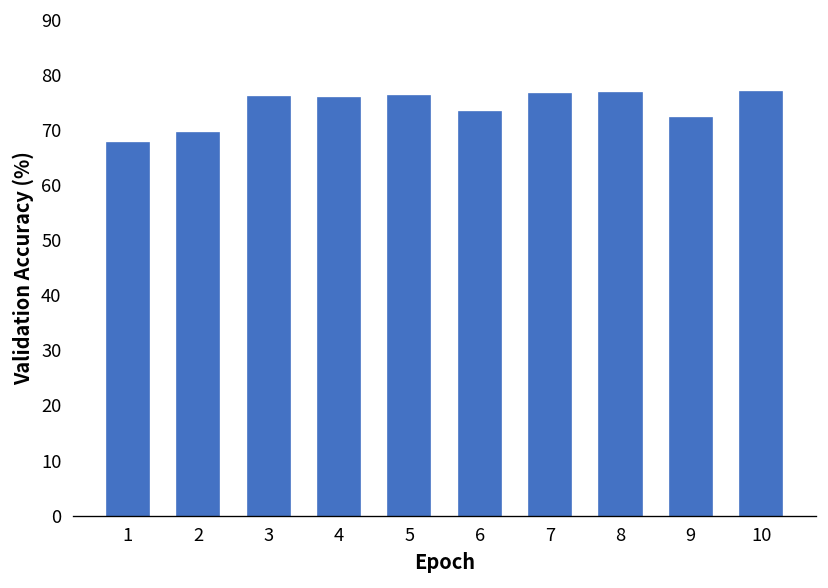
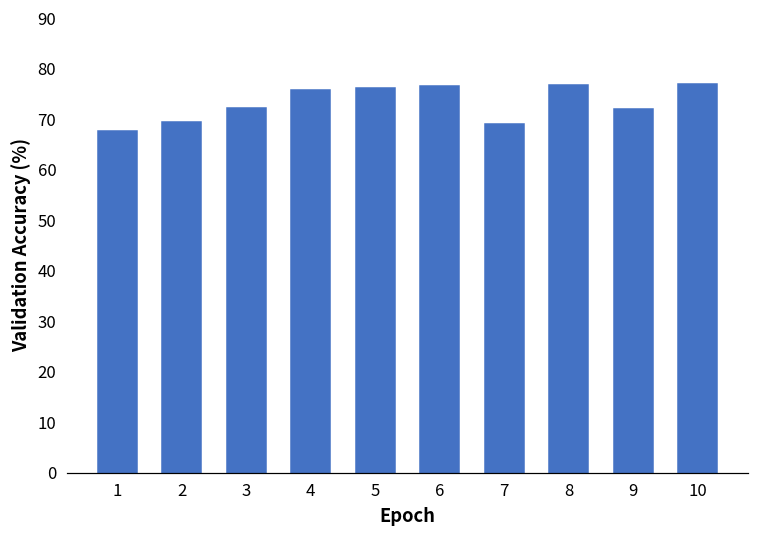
  {
    "1": 68,
    "2": 70,
-   "3": 76,
+   "3": 72,
    "4": 76,
    "5": 76,
-   "6": 73,
-   "7": 77,
+   "6": 76,
+   "7": 69,
    "8": 77,
    "9": 72,
    "10": 77
  }
